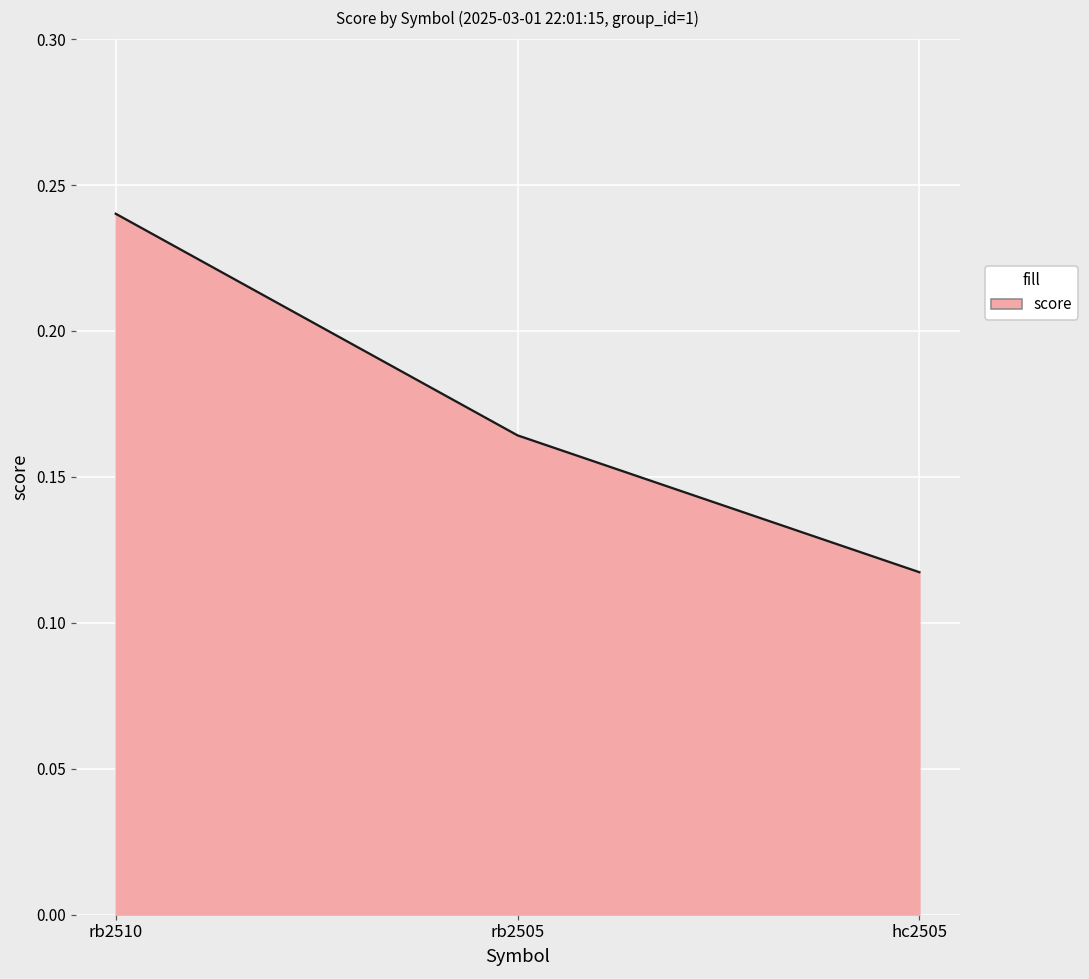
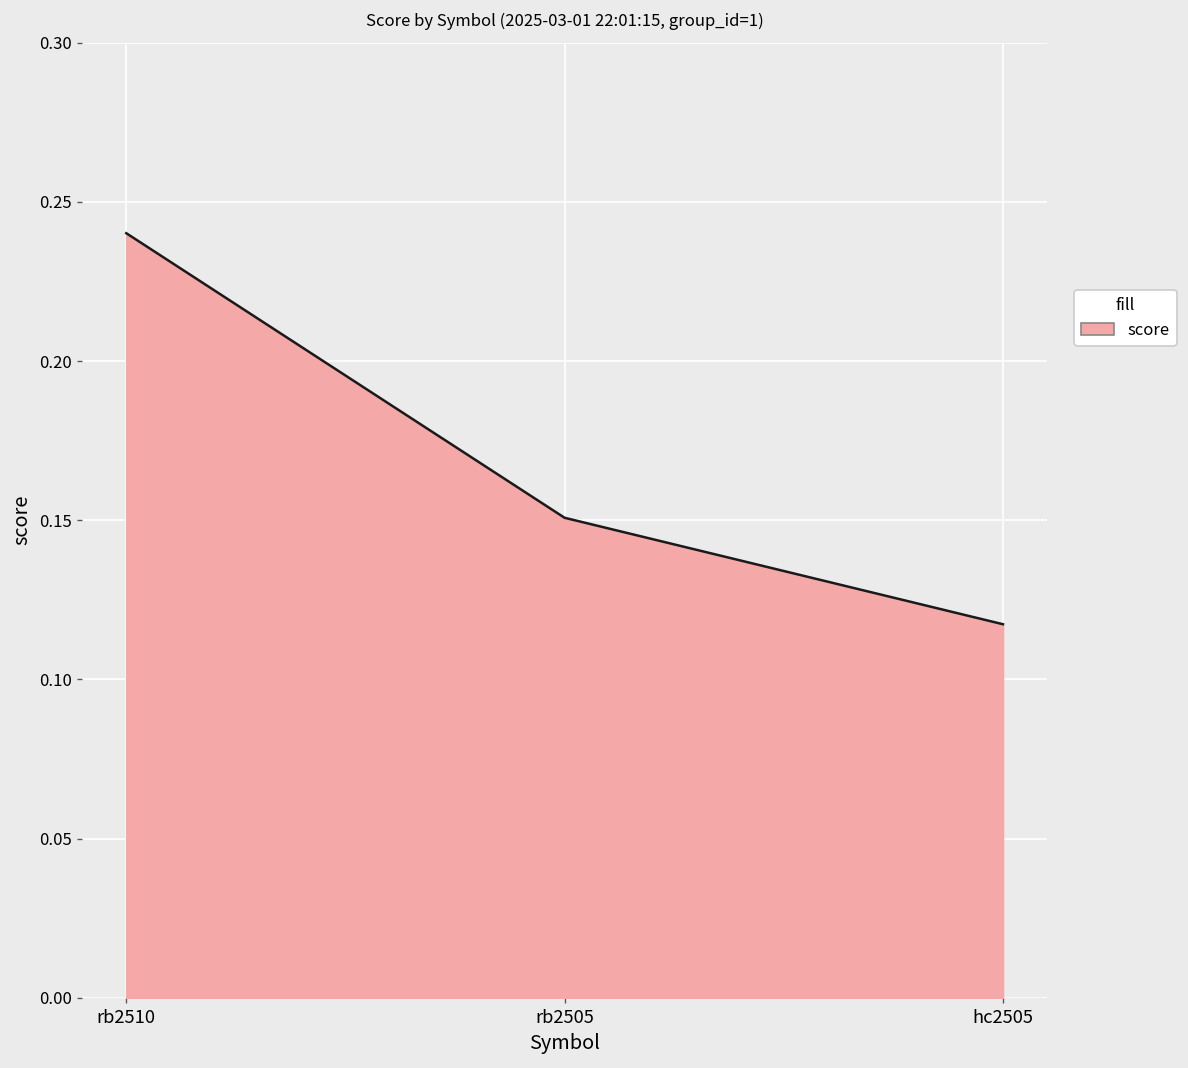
  {
    "rb2510": 0.240,
-   "rb2505": 0.164,
+   "rb2505": 0.151,
    "hc2505": 0.117
  }
